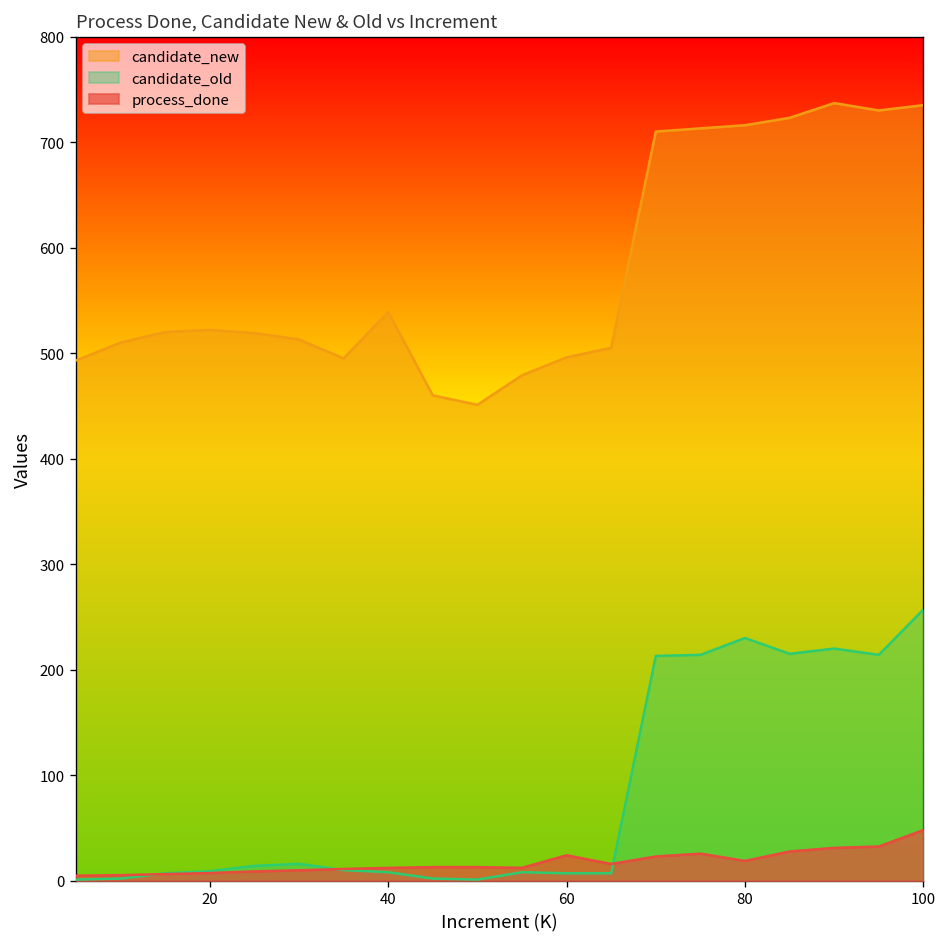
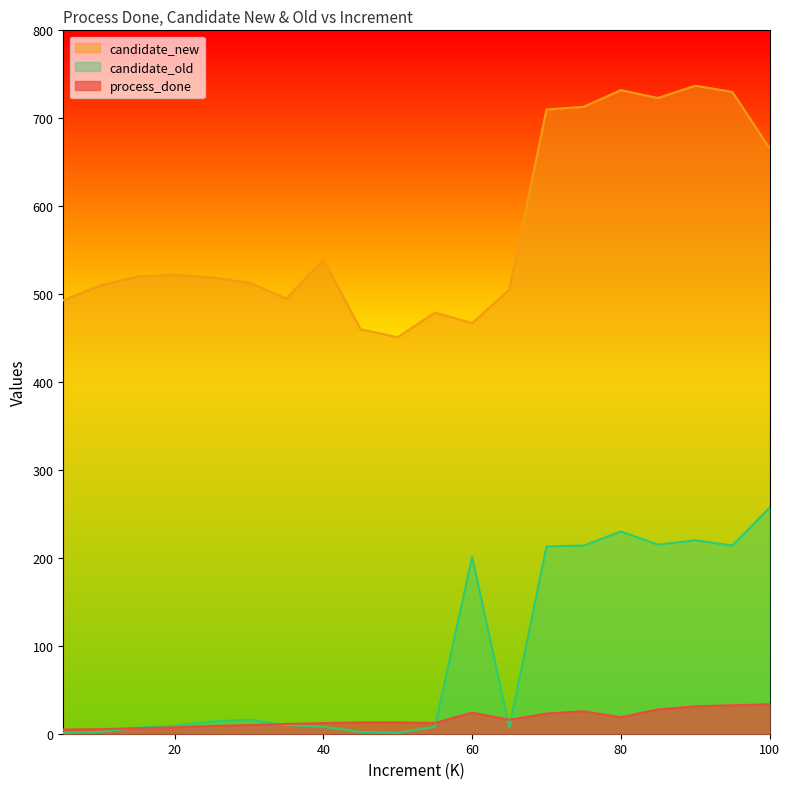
  {
    "candidate_new": {
      "20": 520,
      "40": 540,
-     "60": 500,
-     "80": 720,
-     "100": 740
+     "60": 470,
+     "80": 730,
+     "100": 670
    },
    "candidate_old": {
      "40": 10,
-     "60": 10,
+     "60": 200,
      "80": 230,
      "100": 260
    },
    "process_done": {
      "40": 10,
      "60": 20,
      "80": 20,
-     "100": 50
+     "100": 30
    }
  }
